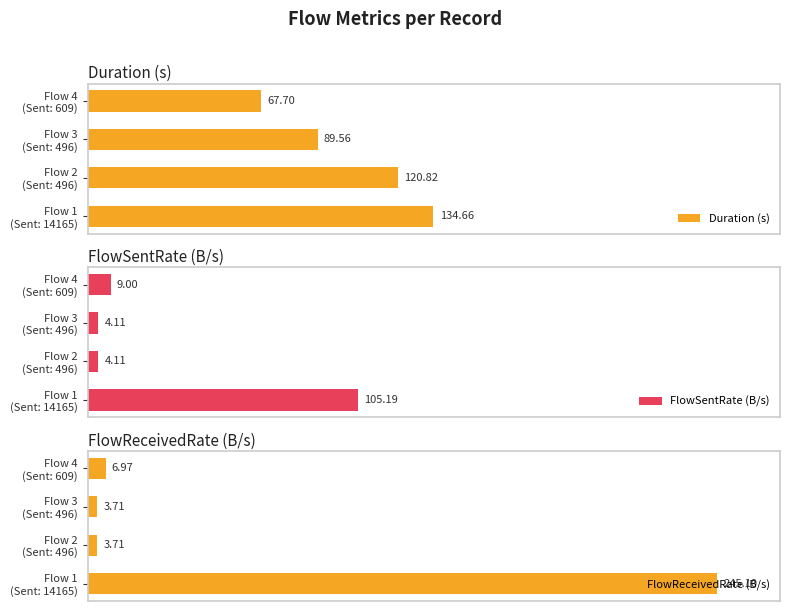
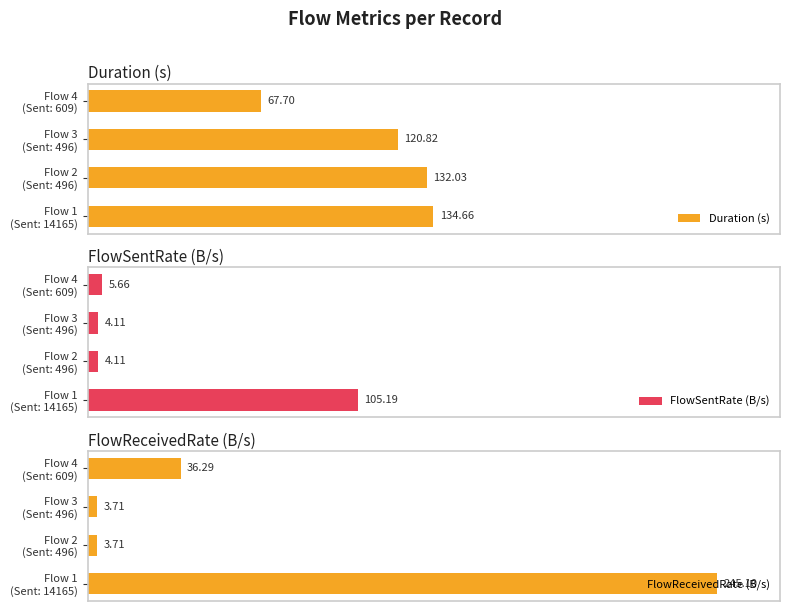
  {
    "Duration (s)": {
-     "Flow 3 (Sent: 496)": 89.56,
-     "Flow 2 (Sent: 496)": 120.82
+     "Flow 3 (Sent: 496)": 120.82,
+     "Flow 2 (Sent: 496)": 132.03
    },
    "FlowSentRate (B/s)": {
-     "Flow 4 (Sent: 609)": 9.00
+     "Flow 4 (Sent: 609)": 5.66
    },
    "FlowReceivedRate (B/s)": {
-     "Flow 4 (Sent: 609)": 6.97
+     "Flow 4 (Sent: 609)": 36.29
    }
  }
